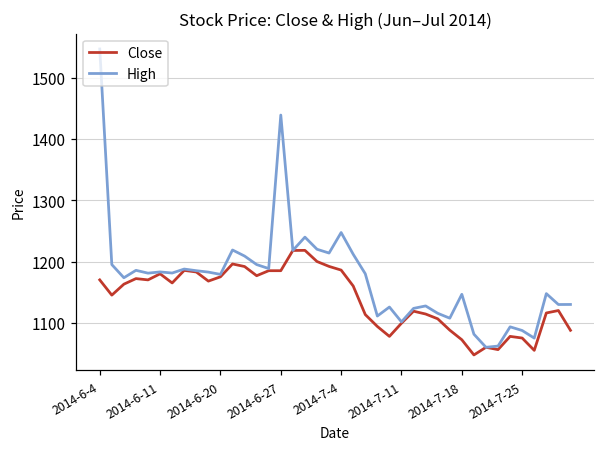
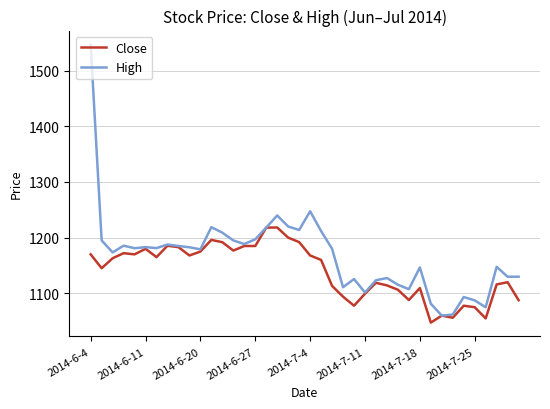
  {
    "Close": {
      "2014-6-4": 1170,
      "2014-6-27": 1190,
-     "2014-7-4": 1190,
-     "2014-7-18": 1070,
+     "2014-7-4": 1170,
+     "2014-7-18": 1110,
      "2014-7-25": 1080
    },
    "High": {
-     "2014-6-27": 1440,
+     "2014-6-27": 1200,
      "2014-7-4": 1250,
      "2014-7-18": 1150,
      "2014-7-25": 1090
    }
  }
